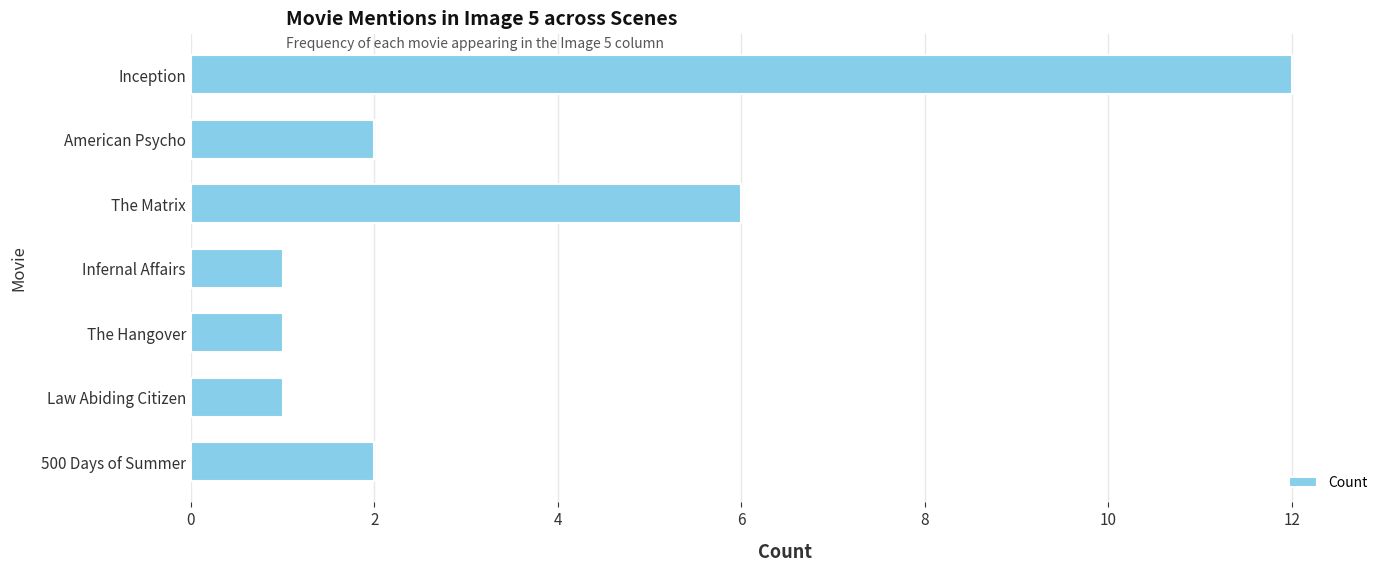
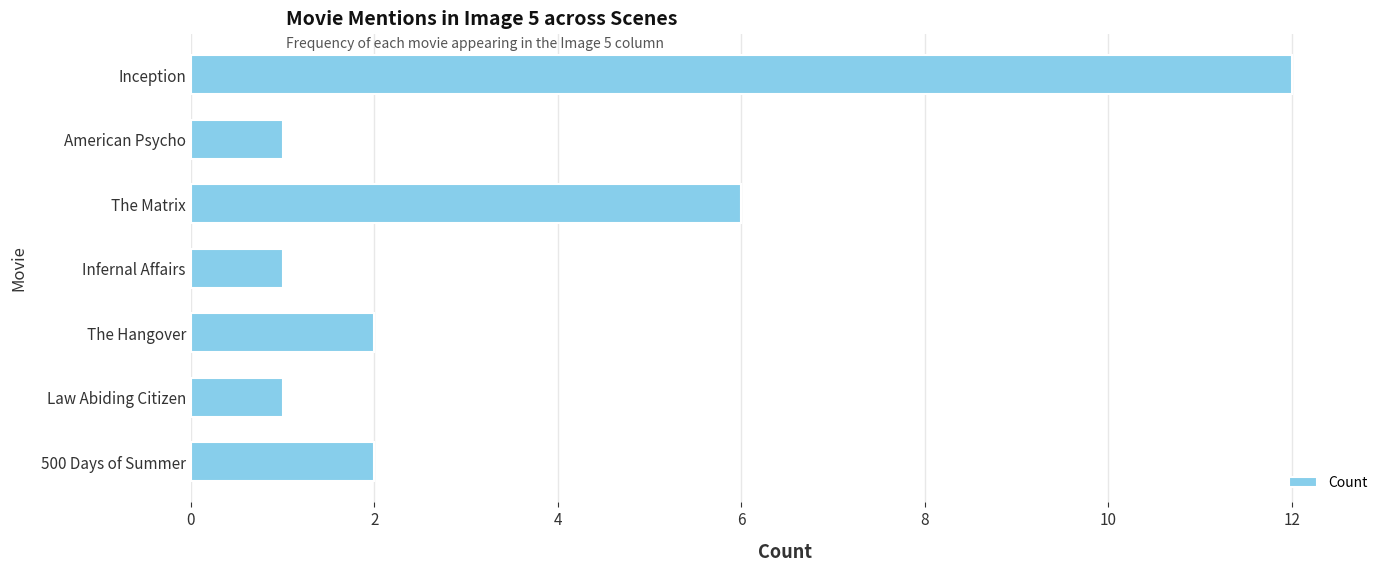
  {
    "Inception": 12,
-   "American Psycho": 2,
+   "American Psycho": 1,
    "The Matrix": 6,
    "Infernal Affairs": 1,
-   "The Hangover": 1,
+   "The Hangover": 2,
    "Law Abiding Citizen": 1,
    "500 Days of Summer": 2
  }
